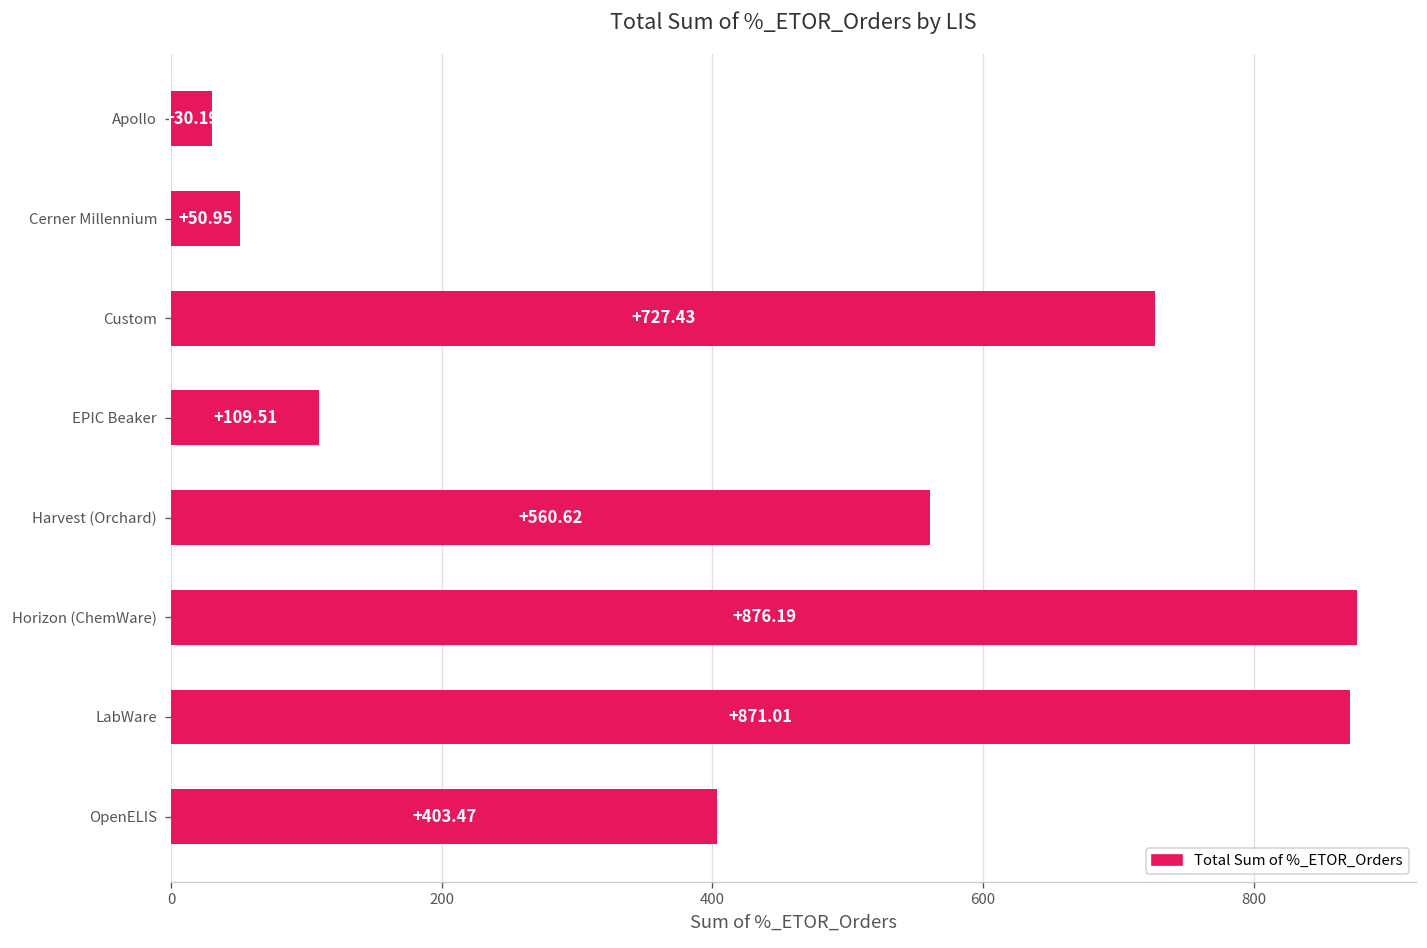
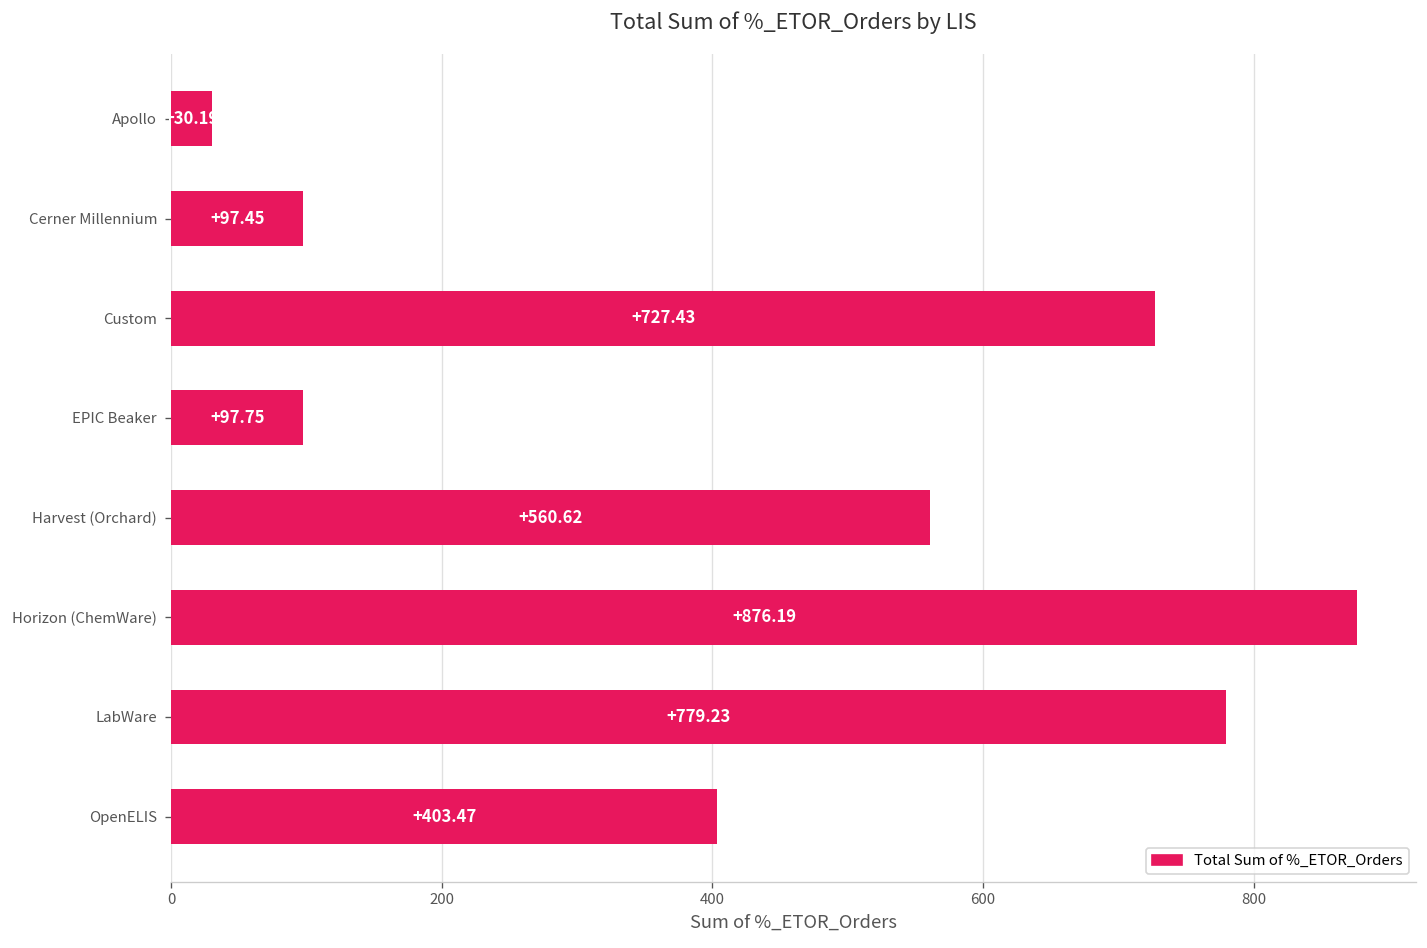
  {
    "Apollo": "+30.19",
-   "Cerner Millennium": "+50.95",
+   "Cerner Millennium": "+97.45",
    "Custom": "+727.43",
-   "EPIC Beaker": "+109.51",
+   "EPIC Beaker": "+97.75",
    "Harvest (Orchard)": "+560.62",
    "Horizon (ChemWare)": "+876.19",
-   "LabWare": "+871.01",
+   "LabWare": "+779.23",
    "OpenELIS": "+403.47"
  }
